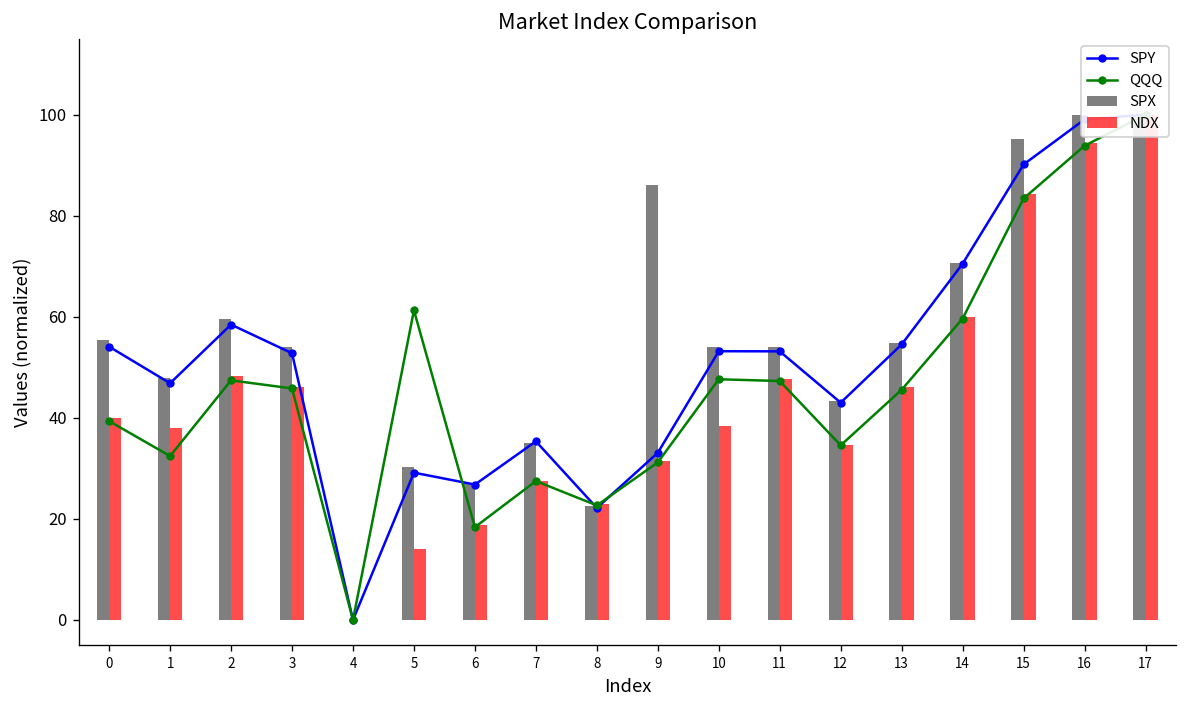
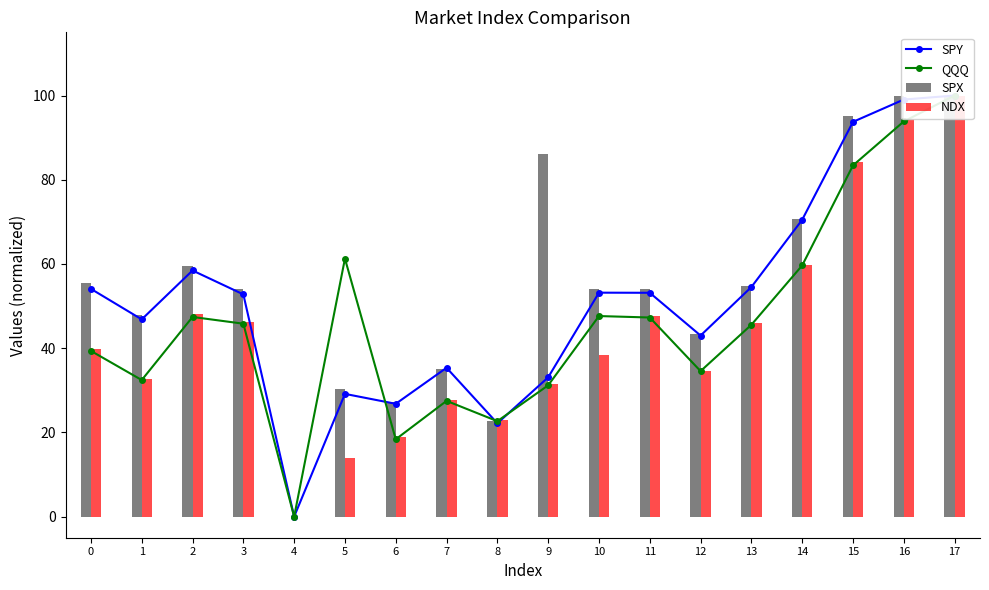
  {
    "SPX": {
      "0": 55,
      "1": 48,
      "2": 59,
      "3": 54,
      "4": 0,
      "5": 30,
      "6": 27,
      "7": 35,
      "8": 23,
      "9": 86,
      "10": 54,
      "11": 54,
      "12": 43,
      "13": 55,
      "14": 71,
      "15": 95,
      "16": 100
    },
    "SPY": {
      "0": 54,
      "1": 47,
      "2": 58,
      "3": 53,
      "5": 29,
      "6": 27,
      "7": 35,
      "9": 33,
      "10": 53,
      "11": 53,
      "12": 43,
      "13": 55,
      "14": 70,
-     "15": 90
+     "15": 94
    },
    "QQQ": {
      "0": 39,
      "1": 32,
      "2": 47,
      "3": 46,
      "5": 61,
      "6": 18,
      "7": 27,
      "9": 31,
      "10": 48,
      "11": 47,
      "12": 35,
      "13": 46,
      "14": 60,
      "15": 83,
      "16": 94
    },
    "NDX": {
      "0": 40,
-     "1": 38,
+     "1": 33,
      "2": 48,
      "3": 46,
      "4": 0,
      "5": 14,
      "6": 19,
      "7": 28,
      "8": 23,
      "9": 31,
      "10": 38,
      "11": 48,
      "12": 35,
      "13": 46,
      "14": 60,
      "15": 84,
      "16": 94
    }
  }
